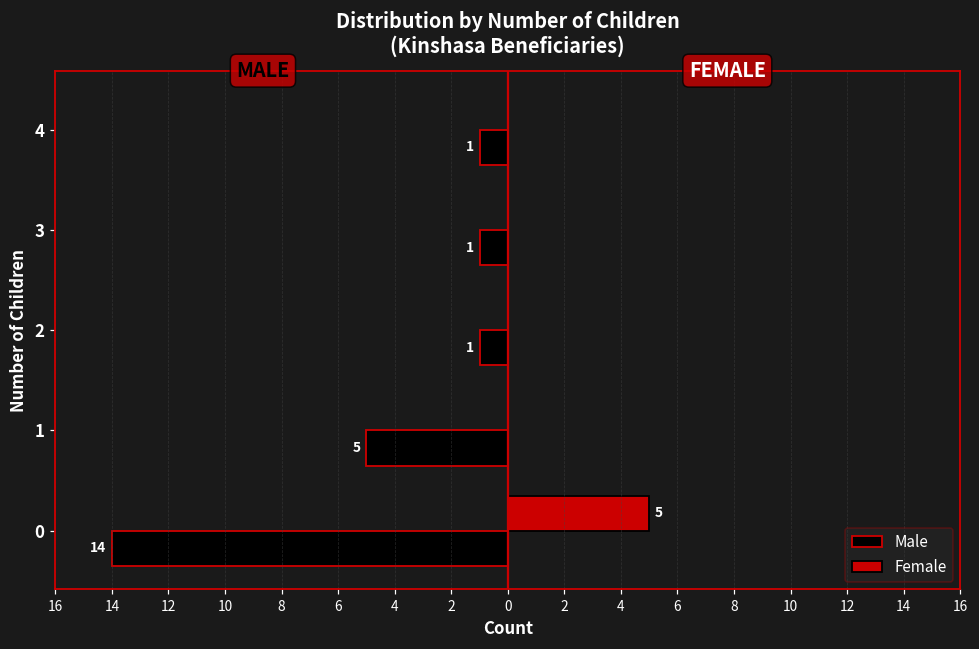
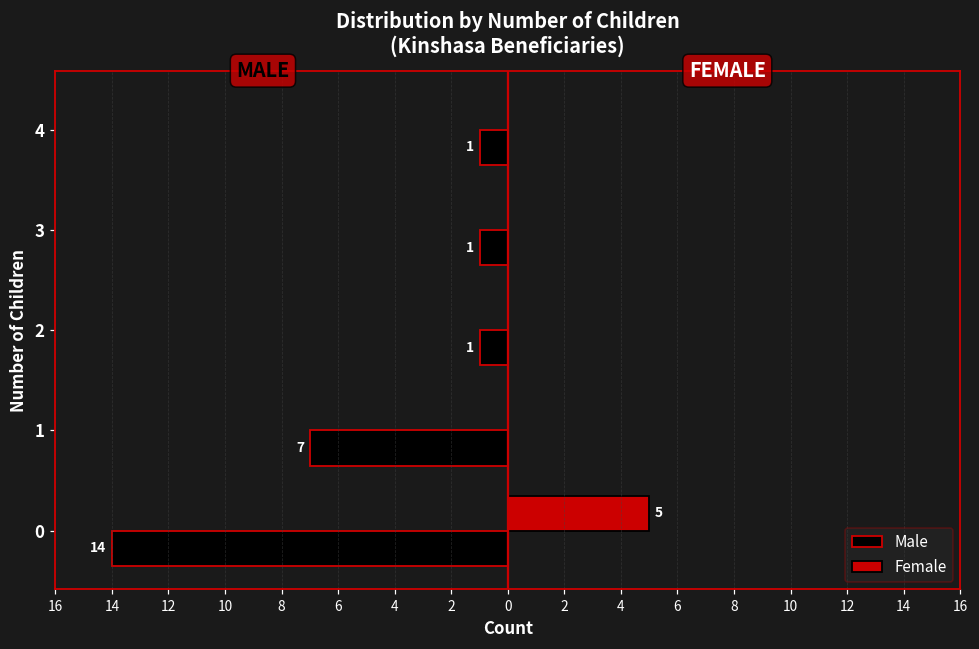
  {
    "Male": {
-     "1": 5
+     "1": 7
    },
    "Female": {
      "0": 5
    }
  }
